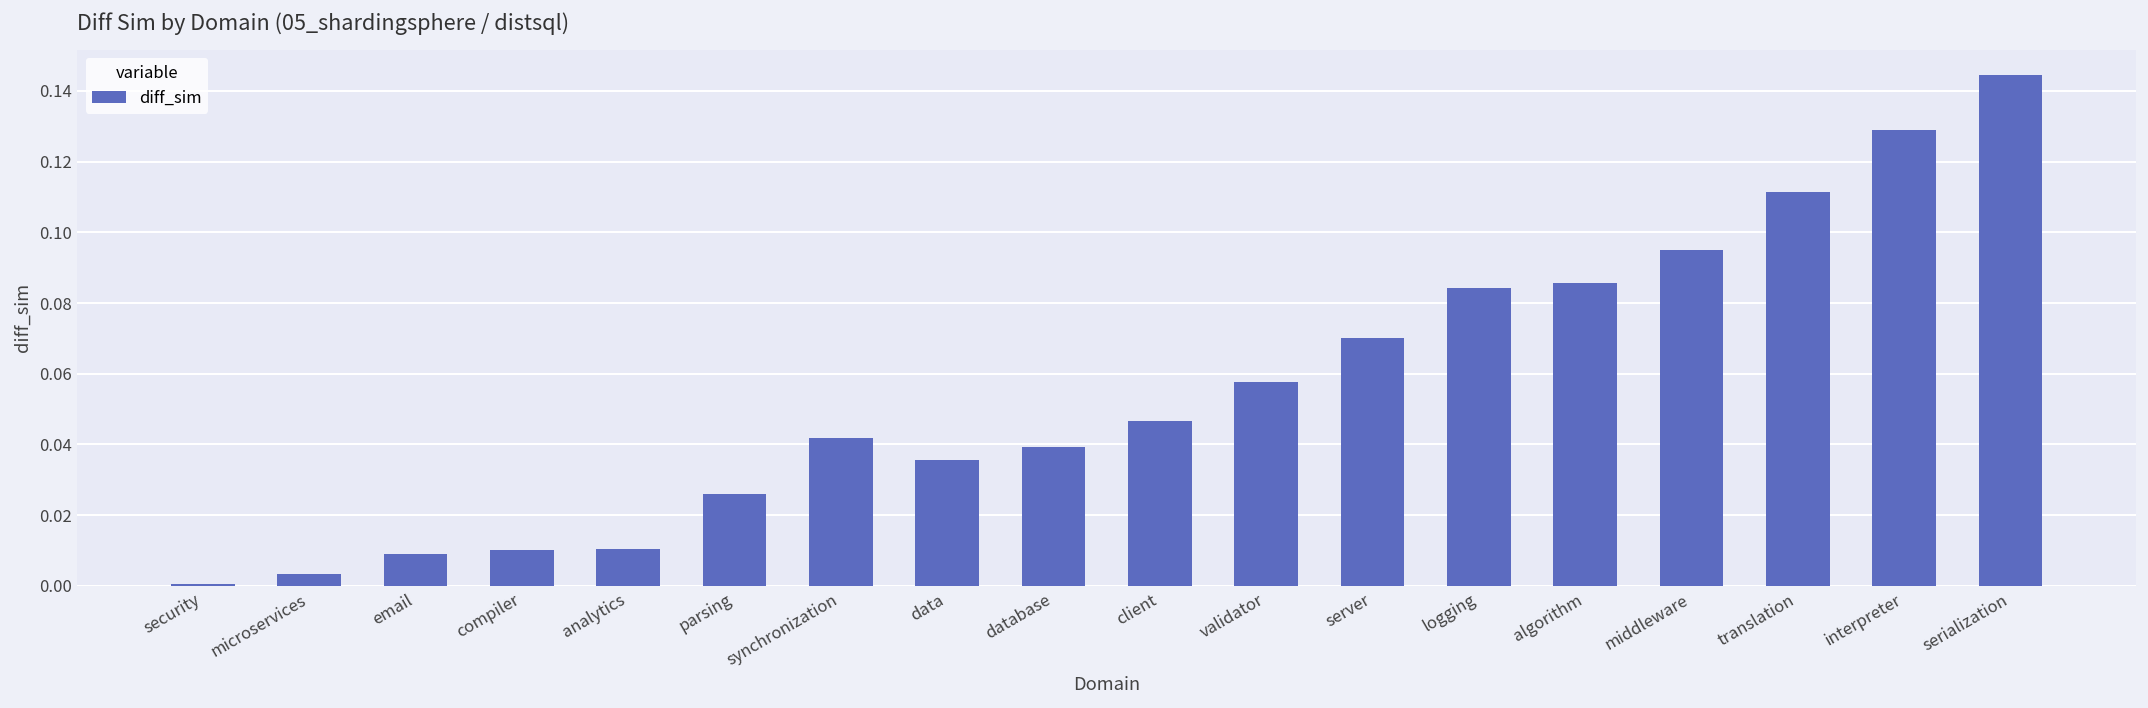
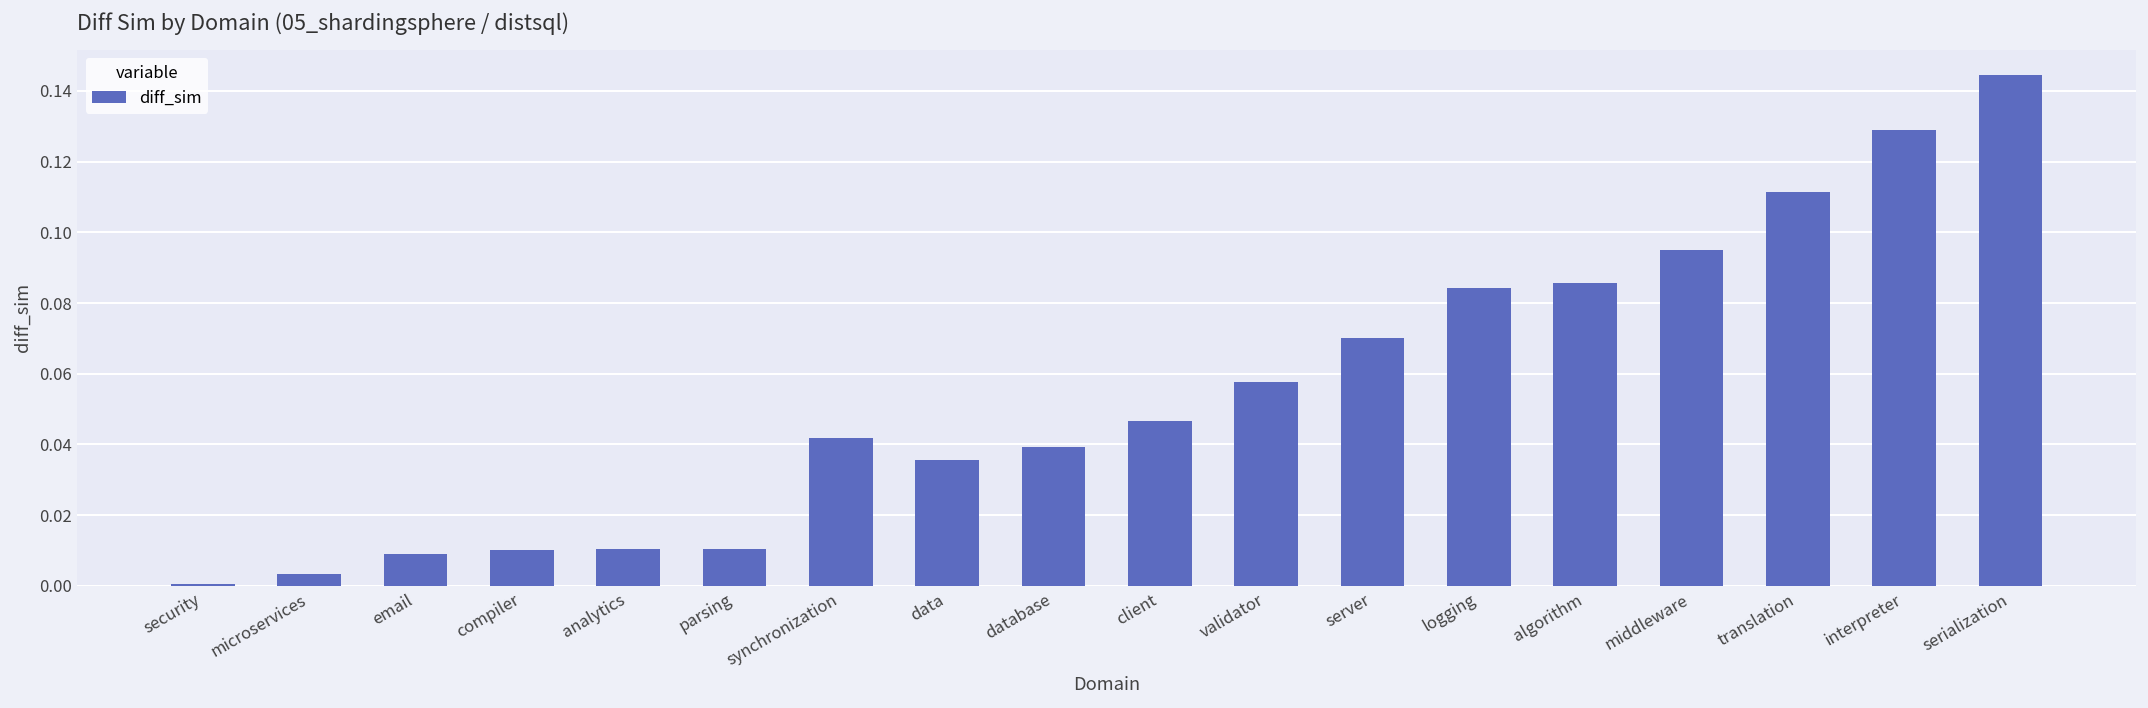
  {
    "microservices": 0.003,
    "email": 0.009,
    "compiler": 0.010,
    "analytics": 0.010,
-   "parsing": 0.026,
+   "parsing": 0.010,
    "synchronization": 0.042,
    "data": 0.036,
    "database": 0.039,
    "client": 0.047,
    "validator": 0.058,
    "server": 0.070,
    "logging": 0.084,
    "algorithm": 0.086,
    "middleware": 0.095,
    "translation": 0.111,
    "interpreter": 0.129,
    "serialization": 0.144
  }
